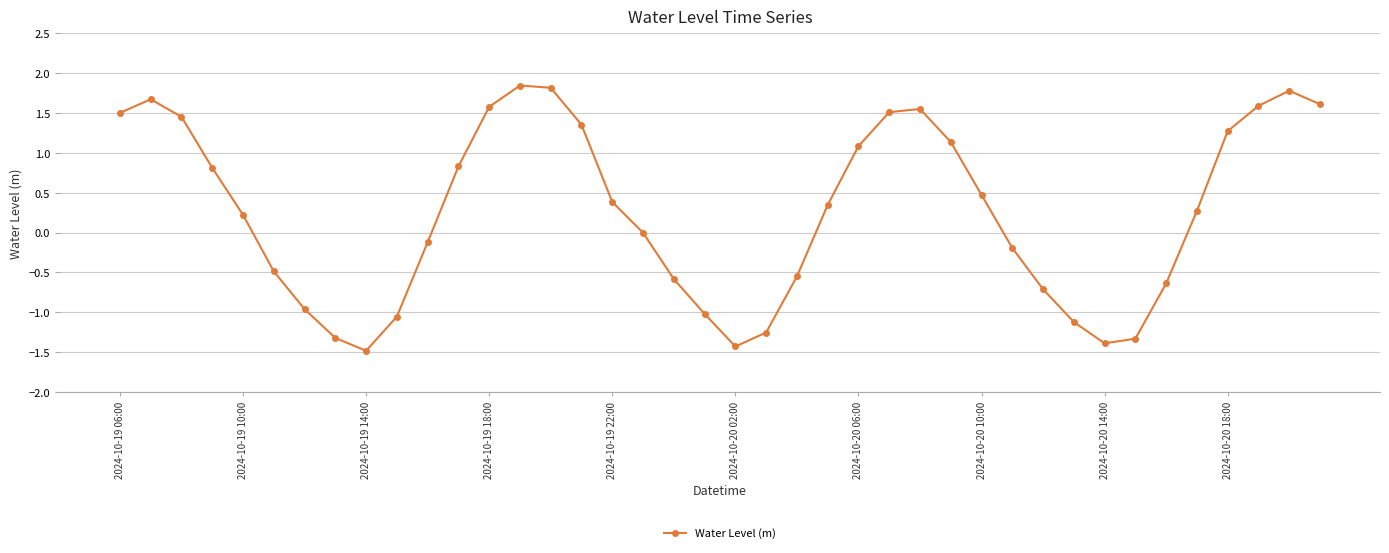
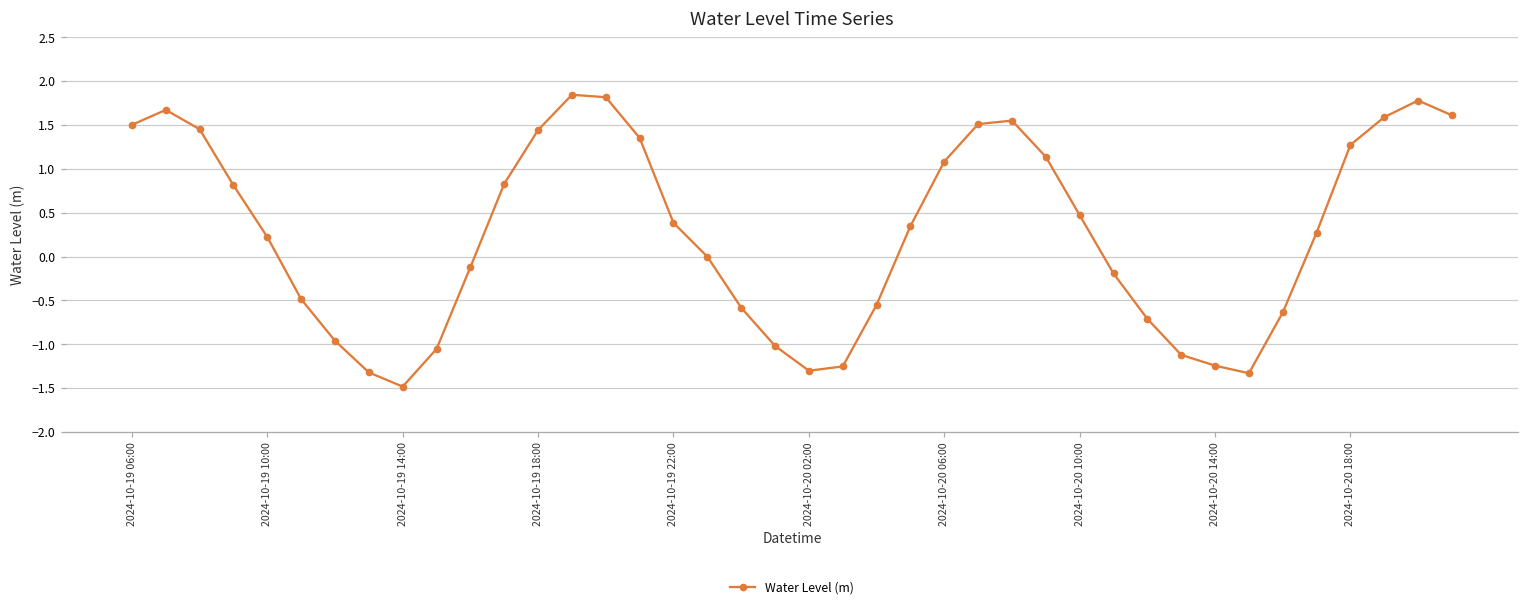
  {
    "2024-10-19 06:00": 1.5,
    "2024-10-19 10:00": 0.2,
    "2024-10-19 14:00": -1.5,
-   "2024-10-19 18:00": 1.6,
+   "2024-10-19 18:00": 1.4,
    "2024-10-19 22:00": 0.4,
-   "2024-10-20 02:00": -1.4,
+   "2024-10-20 02:00": -1.3,
    "2024-10-20 06:00": 1.1,
    "2024-10-20 10:00": 0.5,
-   "2024-10-20 14:00": -1.4,
+   "2024-10-20 14:00": -1.2,
    "2024-10-20 18:00": 1.3
  }
